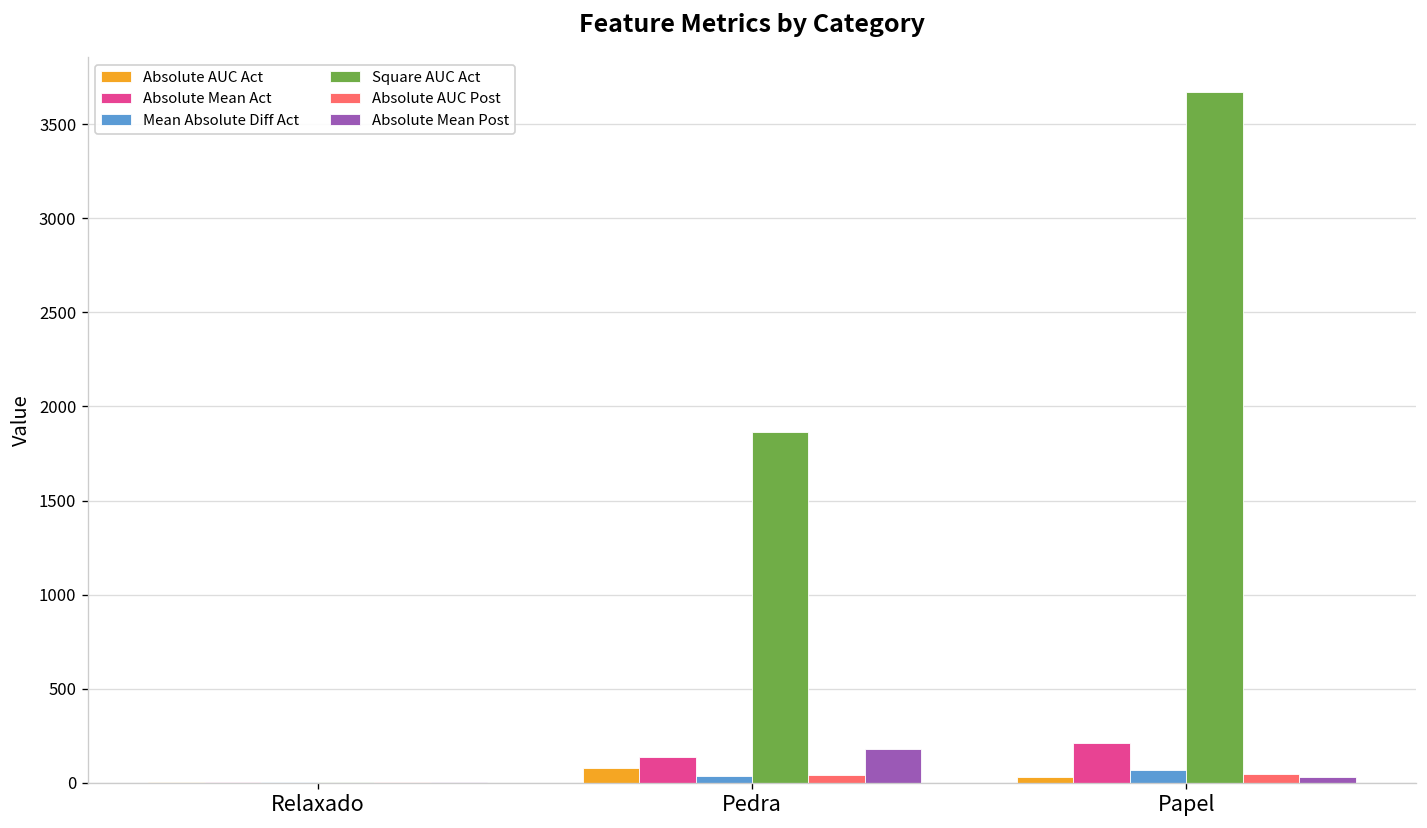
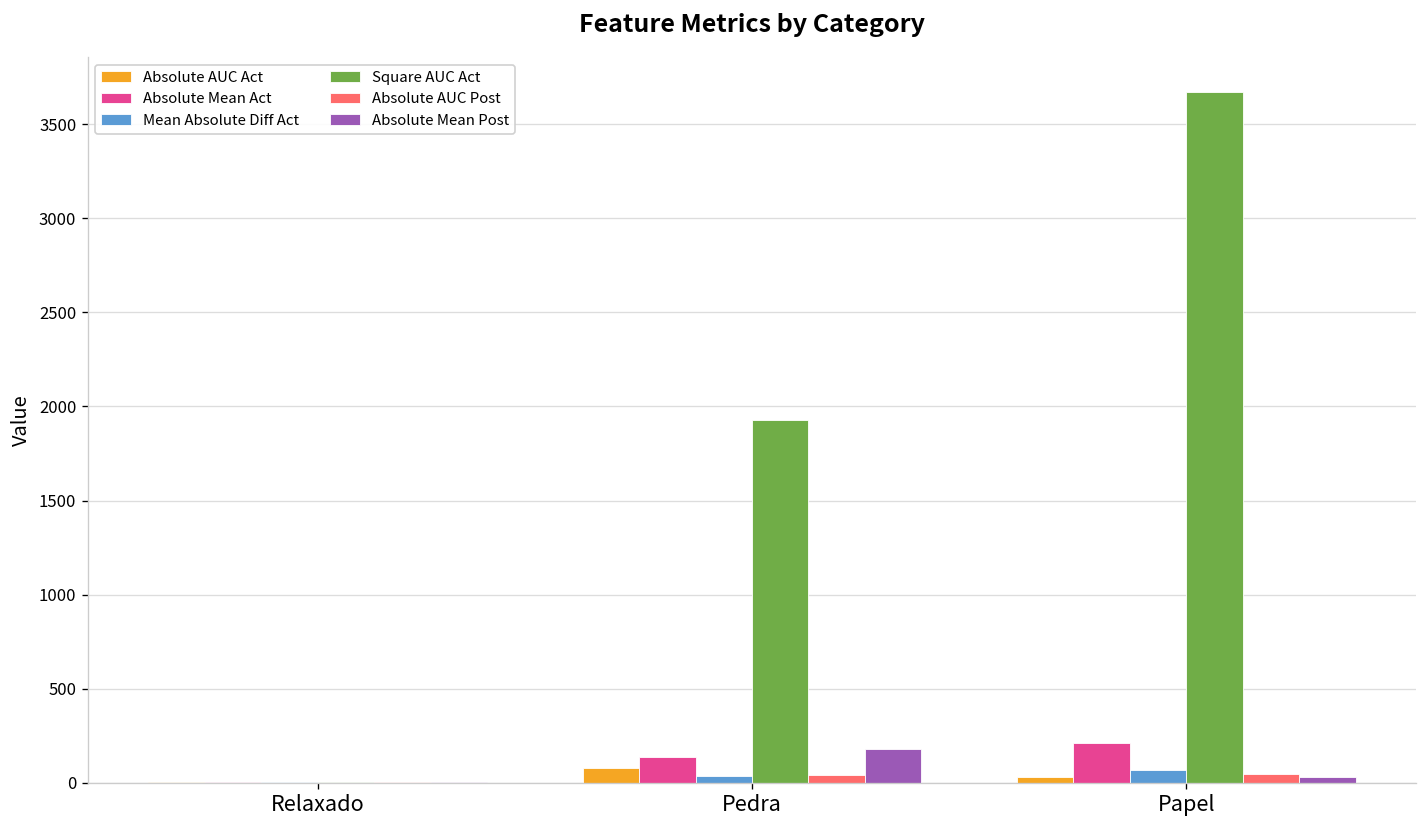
  {
    "Absolute AUC Act": {
      "Pedra": 80,
      "Papel": 30
    },
    "Absolute Mean Act": {
      "Pedra": 140,
      "Papel": 210
    },
    "Mean Absolute Diff Act": {
      "Pedra": 40,
      "Papel": 70
    },
    "Square AUC Act": {
-     "Pedra": 1870,
+     "Pedra": 1930,
      "Papel": 3670
    },
    "Absolute AUC Post": {
      "Pedra": 40,
      "Papel": 50
    },
    "Absolute Mean Post": {
      "Pedra": 180,
      "Papel": 30
    }
  }
